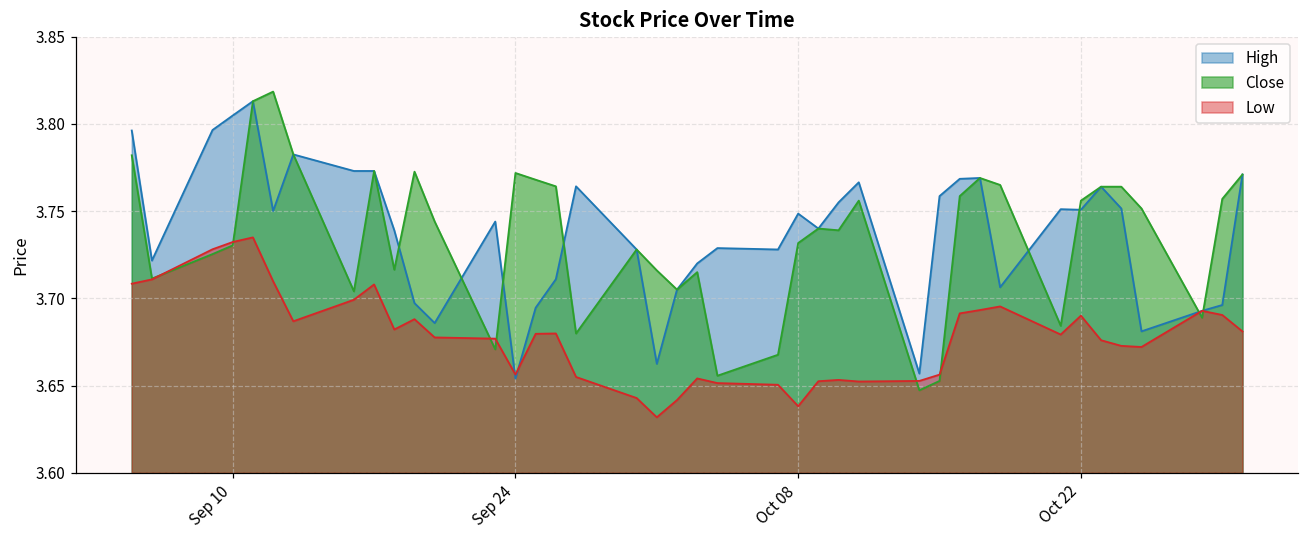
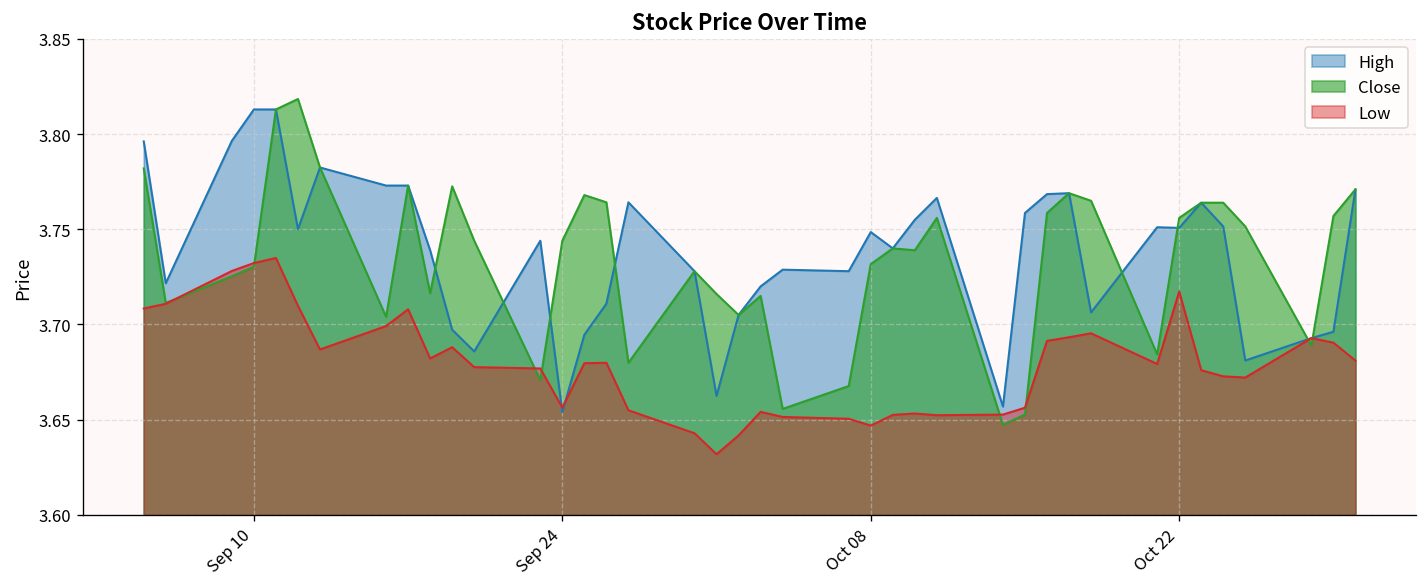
  {
    "High": {
-     "Sep 10": 3.805,
+     "Sep 10": 3.813,
      "Sep 24": 3.654,
      "Oct 08": 3.749,
      "Oct 22": 3.751
    },
    "Close": {
      "Sep 10": 3.730,
-     "Sep 24": 3.772,
+     "Sep 24": 3.744,
      "Oct 08": 3.732,
      "Oct 22": 3.756
    },
    "Low": {
      "Sep 10": 3.732,
      "Sep 24": 3.656,
-     "Oct 08": 3.638,
-     "Oct 22": 3.690
+     "Oct 08": 3.647,
+     "Oct 22": 3.717
    }
  }
